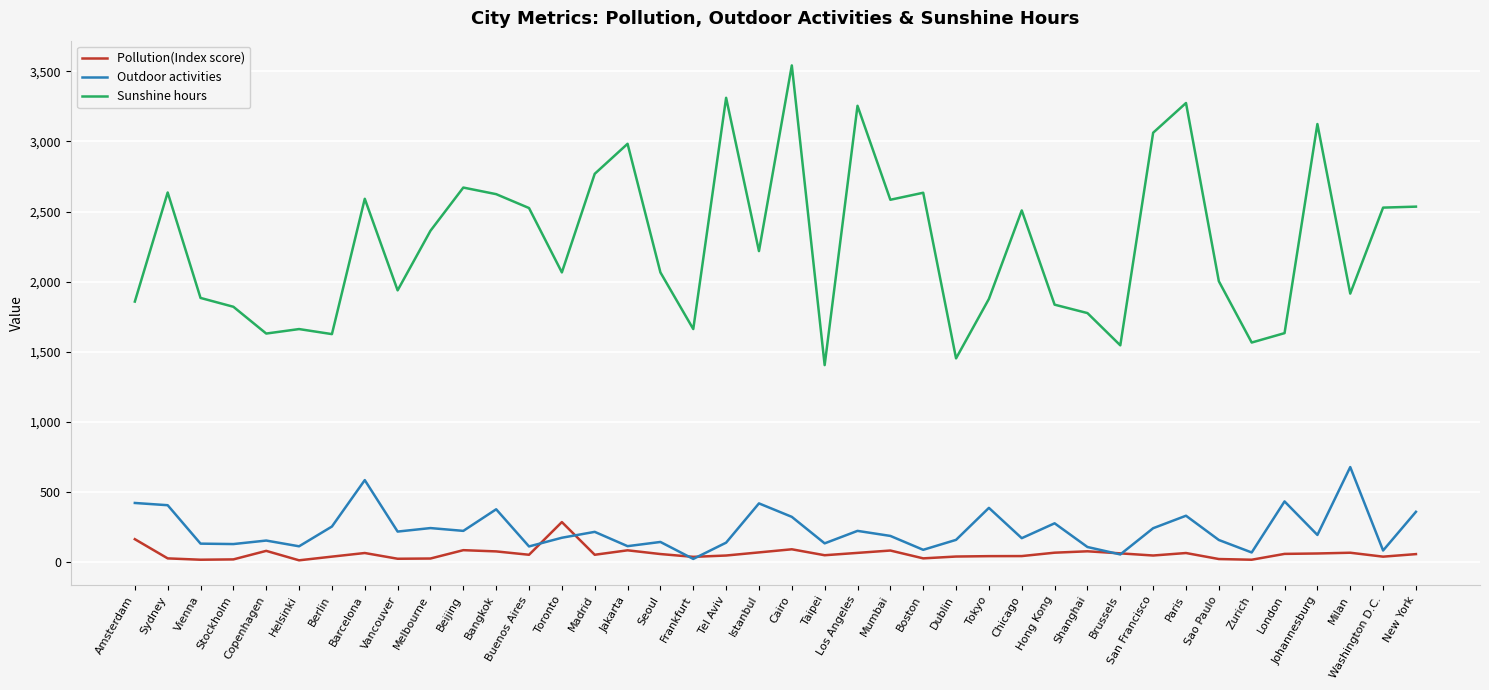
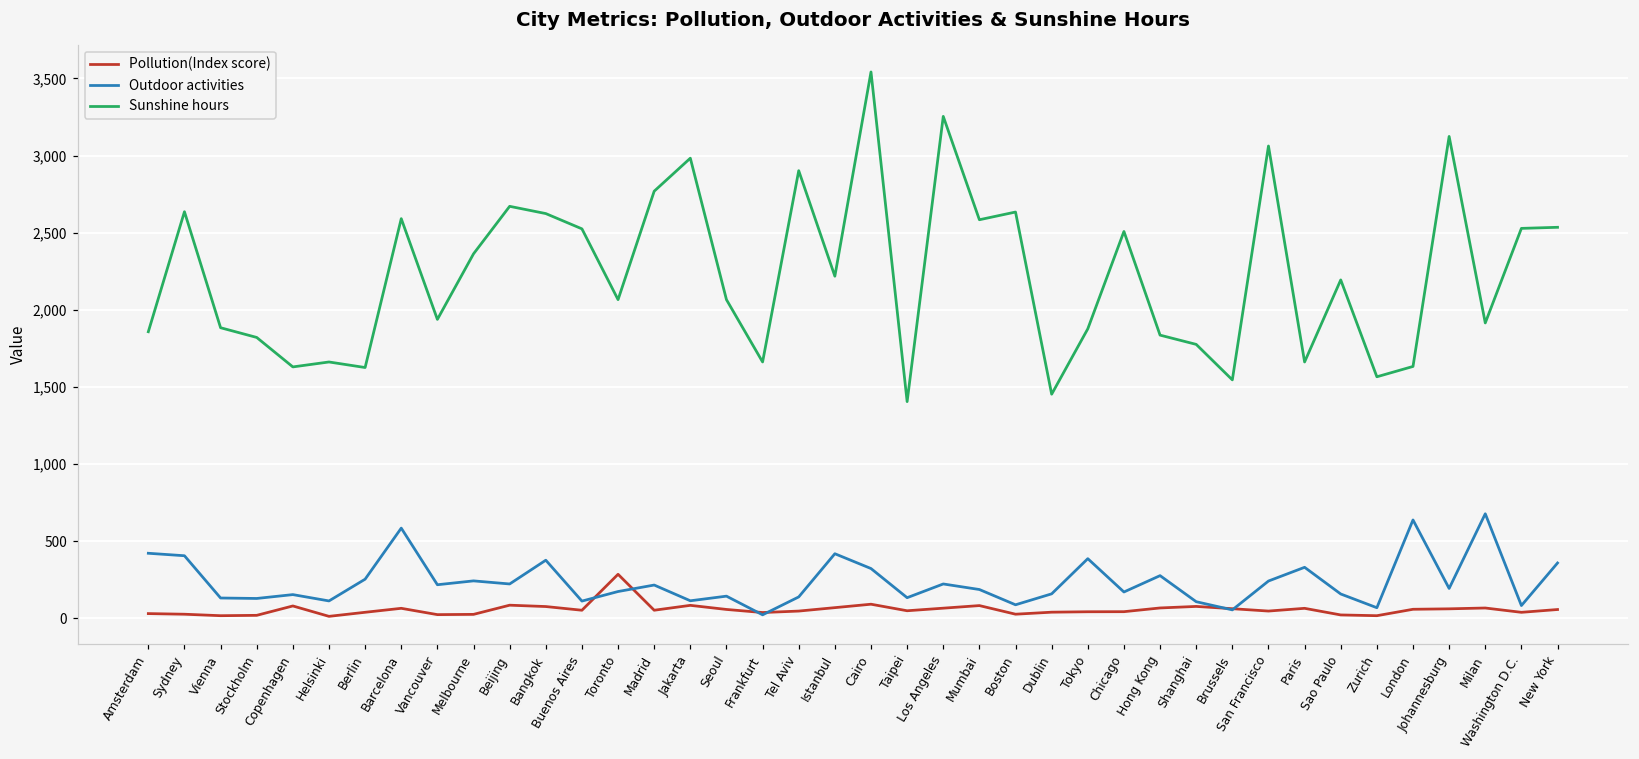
  {
    "Pollution(Index score)": {
-     "Amsterdam": "160",
+     "Amsterdam": "30",
      "Sydney": "30",
      "Vienna": "20",
      "Stockholm": "20",
      "Copenhagen": "80",
      "Helsinki": "10",
      "Berlin": "40",
      "Barcelona": "70",
      "Vancouver": "20",
      "Melbourne": "30",
      "Beijing": "90",
      "Bangkok": "80",
      "Buenos Aires": "50",
      "Toronto": "290",
      "Madrid": "50",
      "Jakarta": "80",
      "Seoul": "60",
      "Tel Aviv": "50",
      "Istanbul": "70",
      "Cairo": "90",
      "Taipei": "50",
      "Los Angeles": "70",
      "Mumbai": "80",
      "Boston": "30",
      "Dublin": "40",
      "Tokyo": "40",
      "Chicago": "40",
      "Hong Kong": "70",
      "Shanghai": "80",
      "San Francisco": "50",
      "Paris": "70",
      "Sao Paulo": "20",
      "Zurich": "20",
      "London": "60",
      "Johannesburg": "60",
      "Milan": "70",
      "Washington D.C.": "40",
      "New York": "60"
    },
    "Outdoor activities": {
      "Amsterdam": "420",
      "Sydney": "410",
      "Vienna": "130",
      "Stockholm": "130",
      "Copenhagen": "150",
      "Helsinki": "110",
      "Berlin": "250",
      "Barcelona": "590",
      "Vancouver": "220",
      "Melbourne": "240",
      "Beijing": "220",
      "Bangkok": "380",
      "Buenos Aires": "110",
      "Toronto": "170",
      "Madrid": "220",
      "Jakarta": "110",
      "Seoul": "140",
      "Tel Aviv": "140",
      "Istanbul": "420",
      "Cairo": "320",
      "Taipei": "130",
      "Los Angeles": "220",
      "Mumbai": "190",
      "Boston": "90",
      "Dublin": "160",
      "Tokyo": "390",
      "Chicago": "170",
      "Hong Kong": "280",
      "Shanghai": "110",
      "San Francisco": "240",
      "Paris": "330",
      "Sao Paulo": "160",
      "Zurich": "70",
-     "London": "430",
+     "London": "640",
      "Johannesburg": "190",
      "Milan": "680",
      "Washington D.C.": "80",
      "New York": "360"
    },
    "Sunshine hours": {
      "Amsterdam": "1,860",
      "Sydney": "2,640",
      "Vienna": "1,880",
      "Stockholm": "1,820",
      "Copenhagen": "1,630",
      "Helsinki": "1,660",
      "Berlin": "1,630",
      "Barcelona": "2,590",
      "Vancouver": "1,940",
      "Melbourne": "2,360",
      "Beijing": "2,670",
      "Bangkok": "2,620",
      "Buenos Aires": "2,530",
      "Toronto": "2,070",
      "Madrid": "2,770",
      "Jakarta": "2,980",
      "Seoul": "2,070",
      "Frankfurt": "1,660",
-     "Tel Aviv": "3,310",
+     "Tel Aviv": "2,900",
      "Istanbul": "2,220",
      "Cairo": "3,540",
      "Taipei": "1,410",
      "Los Angeles": "3,250",
      "Mumbai": "2,580",
      "Boston": "2,630",
      "Dublin": "1,450",
      "Tokyo": "1,880",
      "Chicago": "2,510",
      "Hong Kong": "1,840",
      "Shanghai": "1,780",
      "Brussels": "1,550",
      "San Francisco": "3,060",
-     "Paris": "3,270",
-     "Sao Paulo": "2,000",
+     "Paris": "1,660",
+     "Sao Paulo": "2,190",
      "Zurich": "1,570",
      "London": "1,630",
      "Johannesburg": "3,120",
      "Milan": "1,920",
      "Washington D.C.": "2,530",
      "New York": "2,540"
    }
  }
